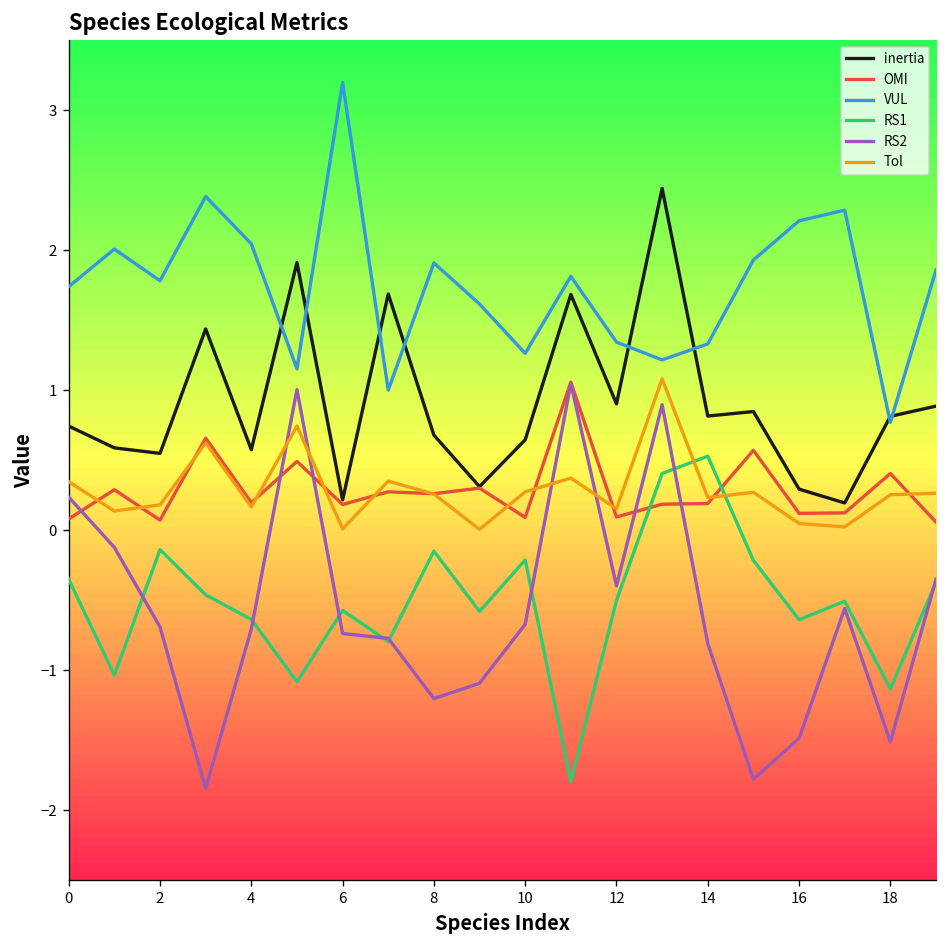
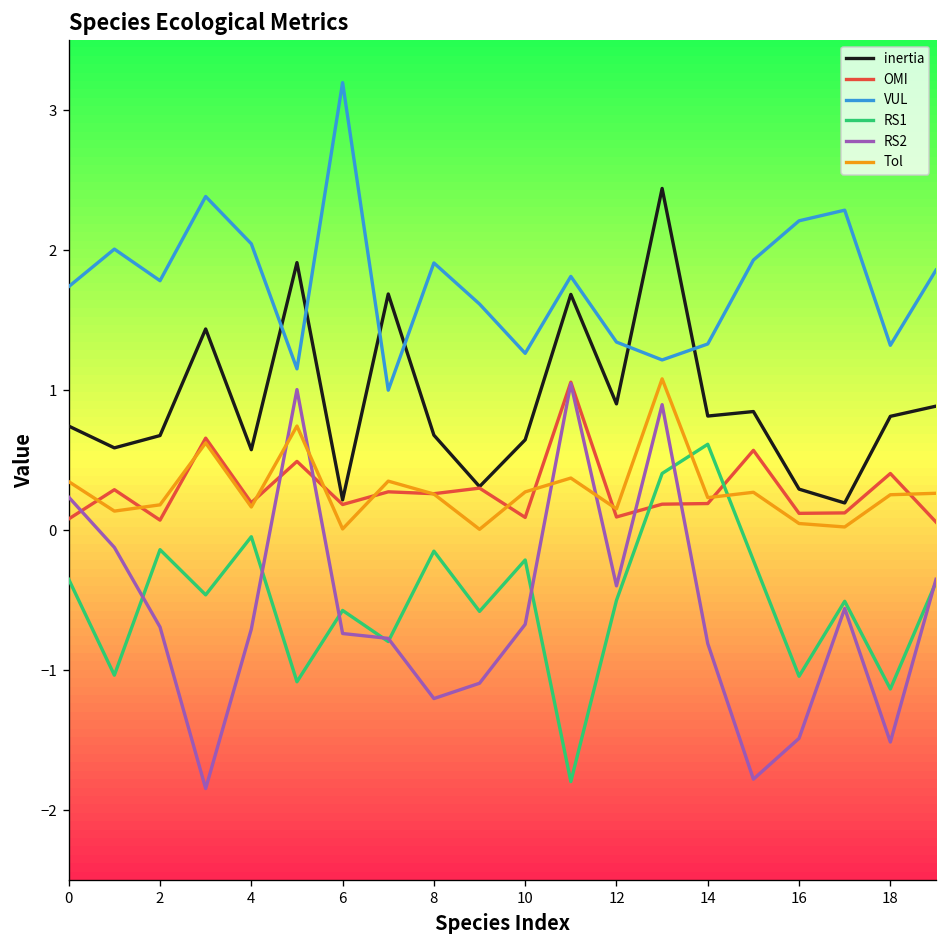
  {
    "inertia": {
      "0": 0.74,
-     "2": 0.55,
+     "2": 0.68,
      "4": 0.58,
      "6": 0.22,
      "8": 0.68,
      "10": 0.65,
      "12": 0.90,
      "14": 0.82,
      "16": 0.29,
      "18": 0.81
    },
    "OMI": {
      "0": 0.08,
      "2": 0.07,
      "4": 0.20,
      "6": 0.18,
      "10": 0.09,
      "12": 0.09,
      "14": 0.19,
      "16": 0.12,
      "18": 0.41
    },
    "VUL": {
      "0": 1.74,
      "2": 1.78,
      "4": 2.05,
      "6": 3.20,
      "8": 1.91,
      "10": 1.26,
      "12": 1.34,
      "14": 1.33,
      "16": 2.21,
-     "18": 0.77
+     "18": 1.32
    },
    "RS1": {
      "0": -0.35,
      "2": -0.14,
-     "4": -0.64,
+     "4": -0.05,
      "6": -0.57,
      "8": -0.15,
      "10": -0.21,
      "12": -0.50,
-     "14": 0.53,
-     "16": -0.64,
+     "14": 0.61,
+     "16": -1.04,
      "18": -1.13
    },
    "RS2": {
      "0": 0.24,
      "2": -0.69,
      "4": -0.71,
      "6": -0.74,
      "8": -1.20,
      "10": -0.67,
      "12": -0.40,
      "14": -0.81,
      "16": -1.49,
      "18": -1.51
    },
    "Tol": {
      "0": 0.35,
      "2": 0.18,
      "4": 0.17,
      "6": 0.01,
      "10": 0.27,
      "12": 0.15,
      "14": 0.23,
      "16": 0.05,
      "18": 0.25
    }
  }
